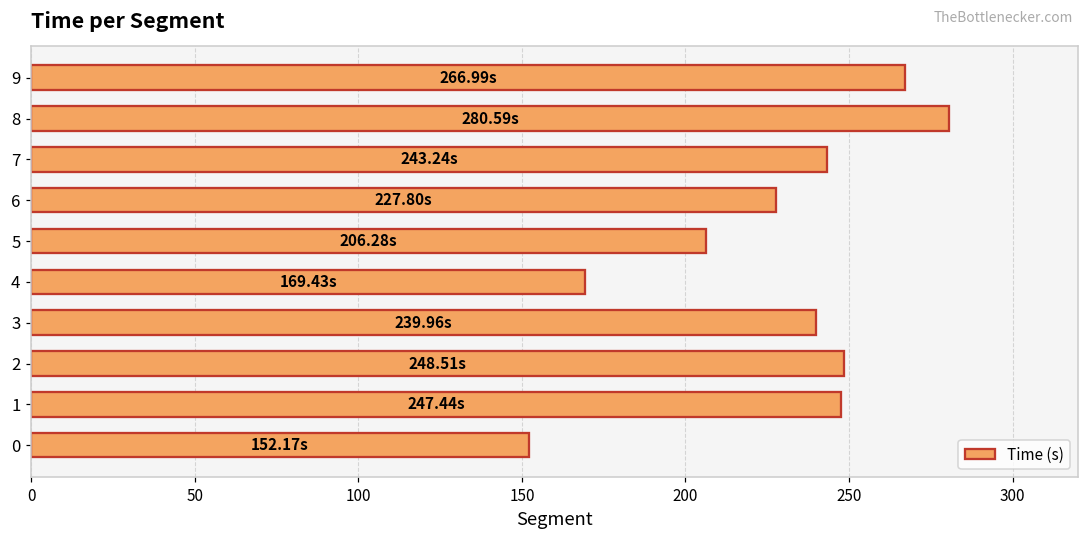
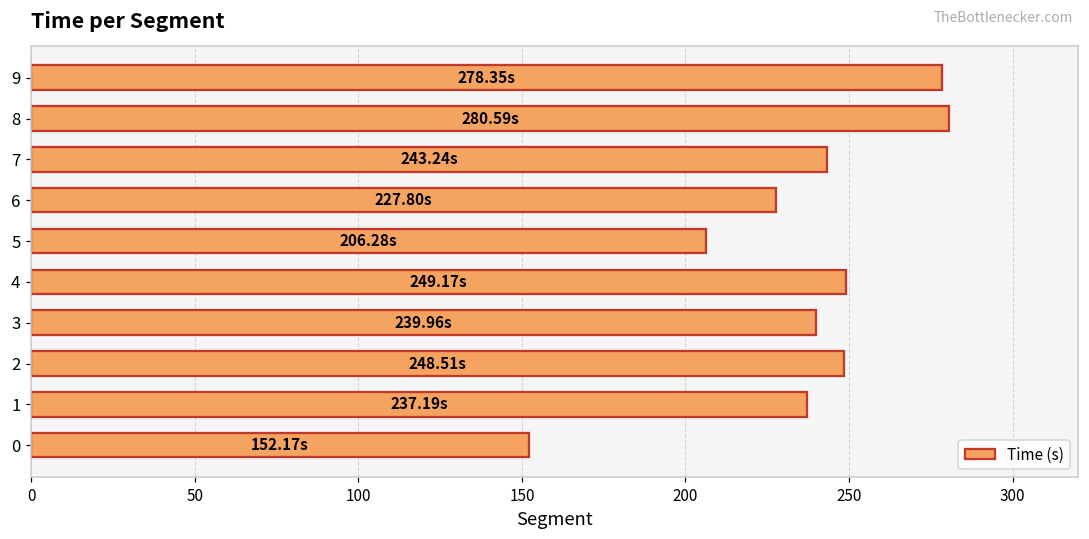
  {
-   "9": "266.99s",
+   "9": "278.35s",
    "8": "280.59s",
    "7": "243.24s",
    "6": "227.80s",
    "5": "206.28s",
-   "4": "169.43s",
+   "4": "249.17s",
    "3": "239.96s",
    "2": "248.51s",
-   "1": "247.44s",
+   "1": "237.19s",
    "0": "152.17s"
  }
